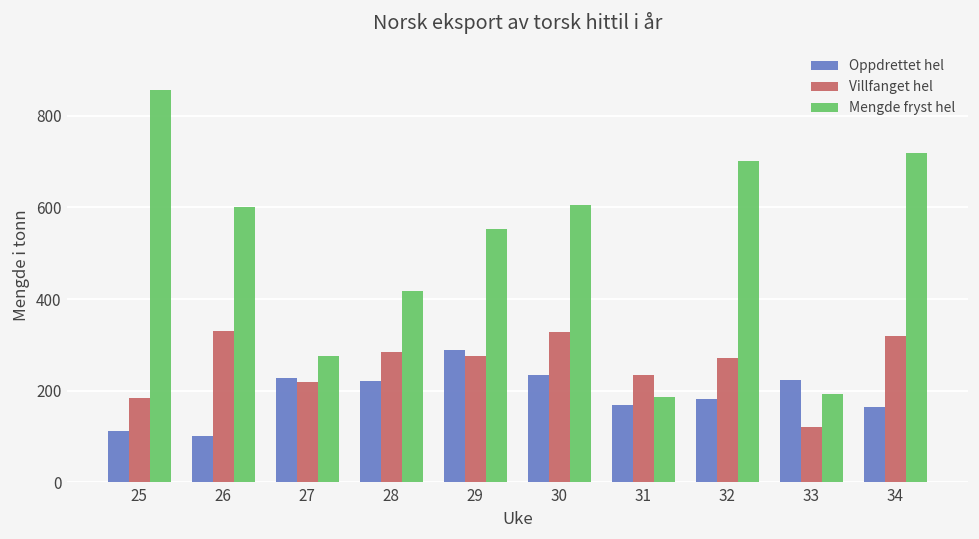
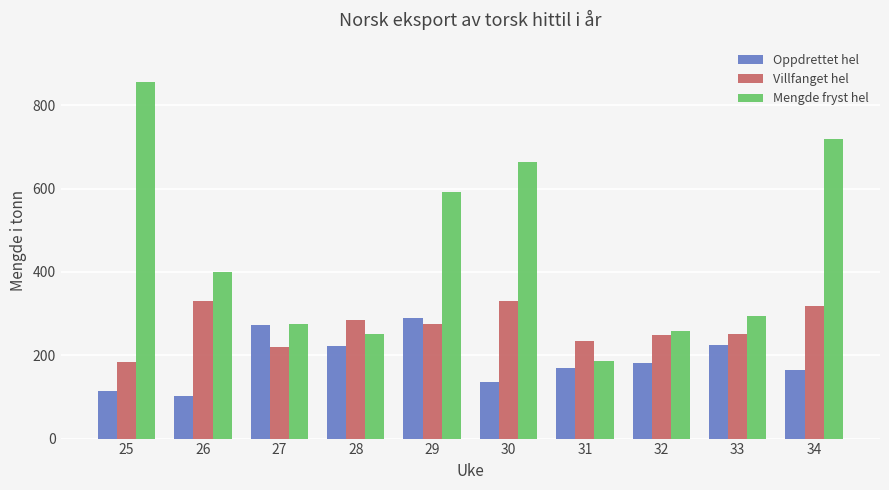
  {
    "Oppdrettet hel": {
      "25": 110,
      "26": 100,
-     "27": 230,
+     "27": 270,
      "28": 220,
      "29": 290,
-     "30": 240,
+     "30": 140,
      "31": 170,
      "32": 180,
      "33": 220,
      "34": 160
    },
    "Villfanget hel": {
      "25": 180,
      "26": 330,
      "27": 220,
      "28": 290,
      "29": 280,
      "30": 330,
      "31": 240,
-     "32": 270,
-     "33": 120,
+     "32": 250,
+     "33": 250,
      "34": 320
    },
    "Mengde fryst hel": {
      "25": 860,
-     "26": 600,
+     "26": 400,
      "27": 280,
-     "28": 420,
-     "29": 550,
-     "30": 610,
+     "28": 250,
+     "29": 590,
+     "30": 660,
      "31": 190,
-     "32": 700,
-     "33": 190,
+     "32": 260,
+     "33": 290,
      "34": 720
    }
  }
